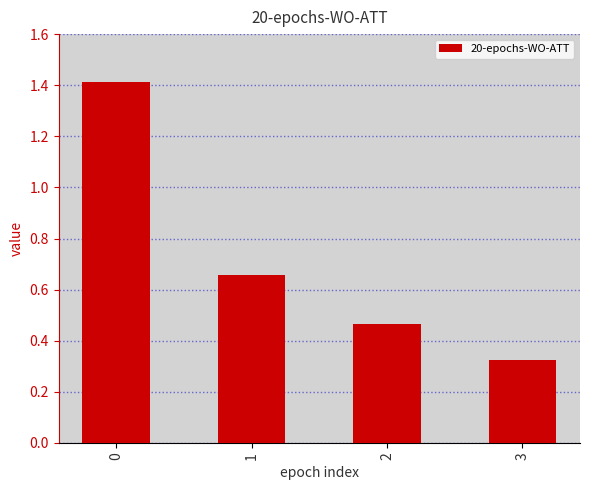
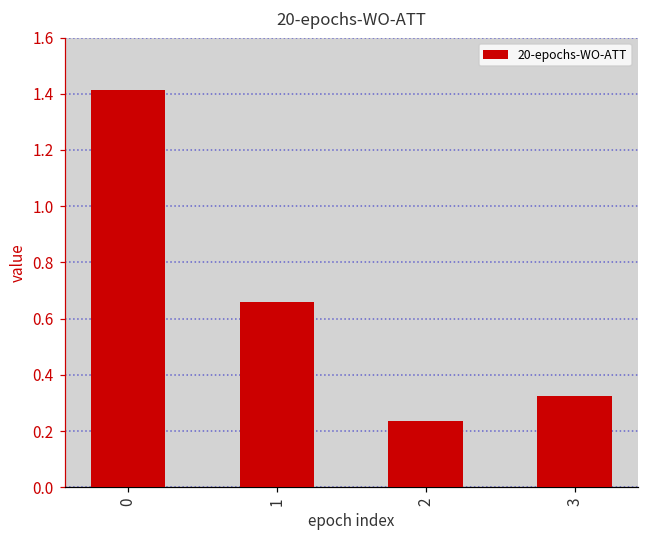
  {
    "0": 1.41,
    "1": 0.66,
-   "2": 0.47,
+   "2": 0.24,
    "3": 0.32
  }
